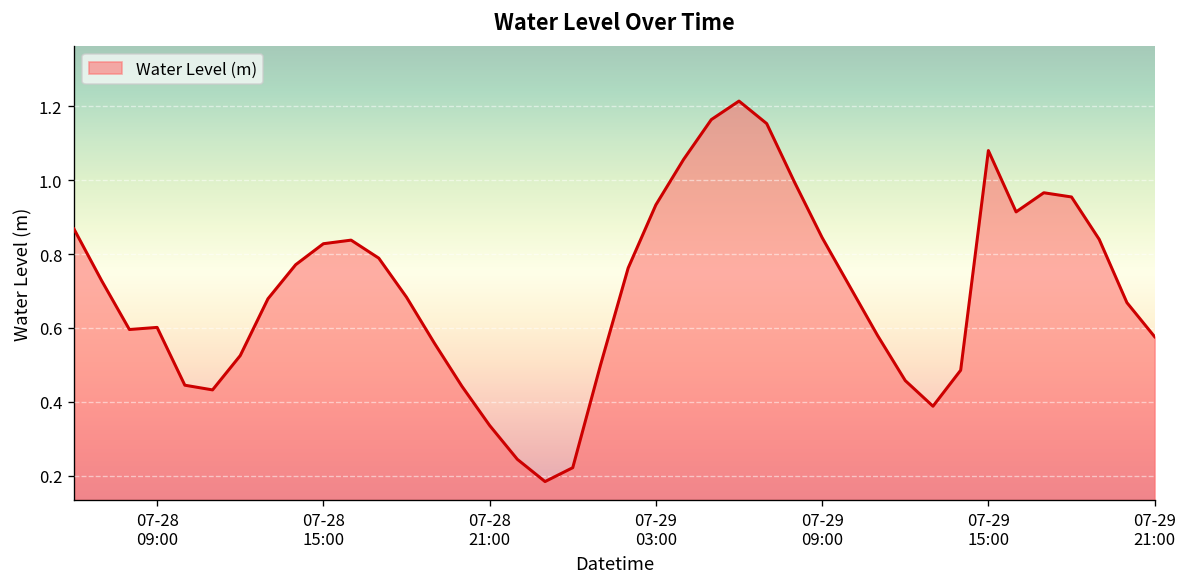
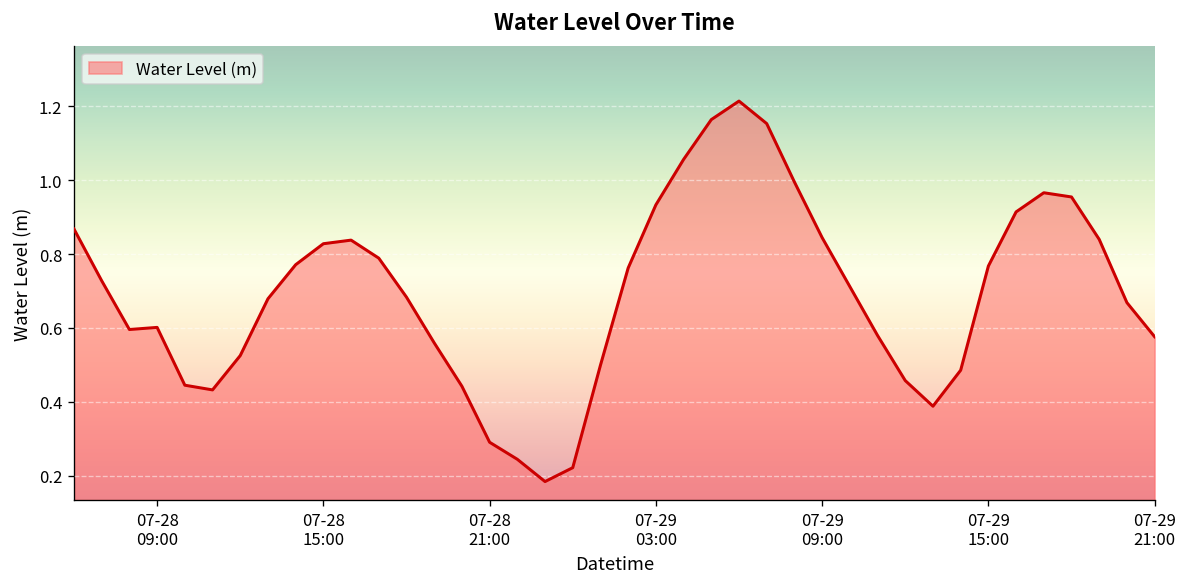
  {
    "07-28 09:00": 0.60,
    "07-28 15:00": 0.83,
-   "07-28 21:00": 0.34,
+   "07-28 21:00": 0.29,
    "07-29 03:00": 0.93,
    "07-29 09:00": 0.84,
-   "07-29 15:00": 1.08,
+   "07-29 15:00": 0.77,
    "07-29 21:00": 0.58
  }
